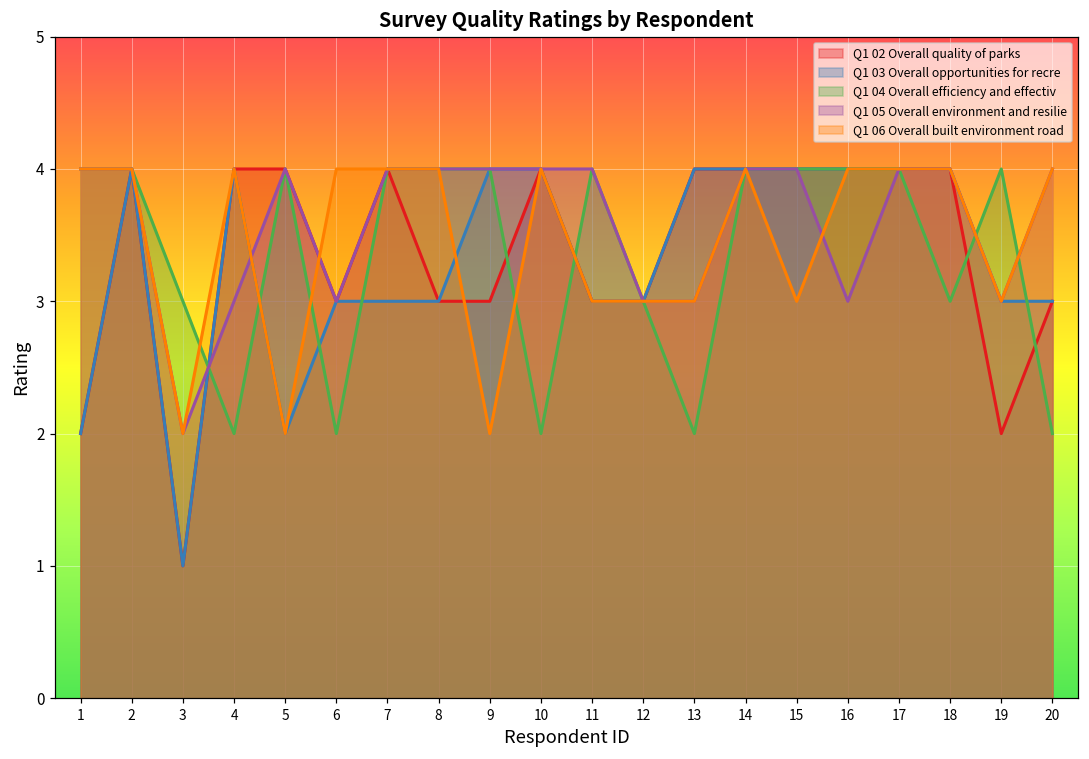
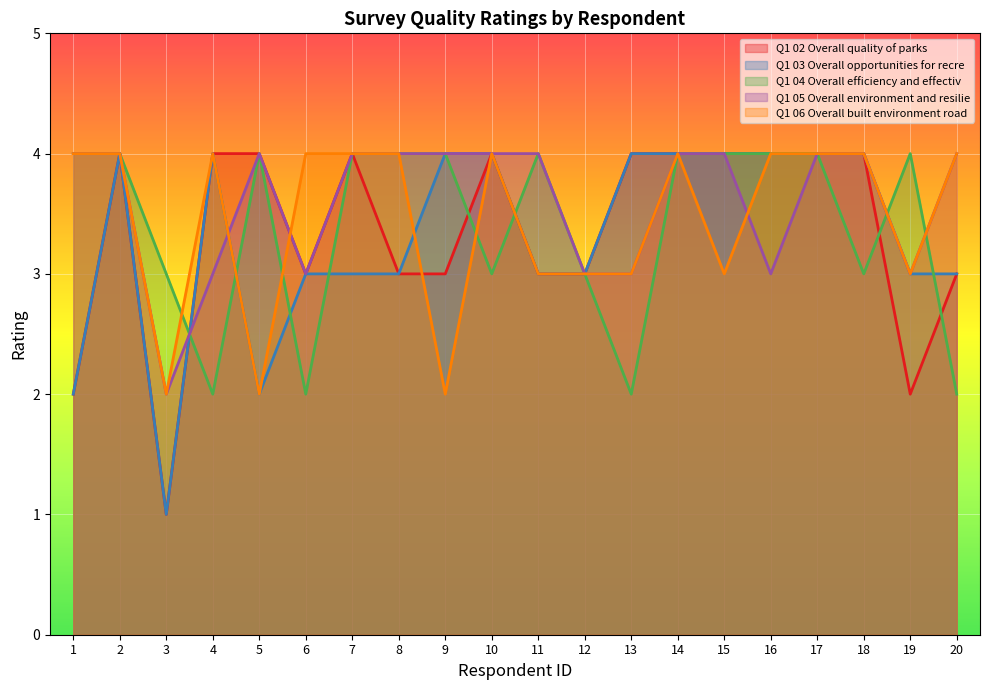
  {
    "Q1 04 Overall efficiency and effectiv": {
      "3": 3,
      "4": 2,
      "6": 2,
-     "10": 2,
+     "10": 3,
      "13": 2,
      "18": 3,
      "19": 4,
      "20": 2
    }
  }
